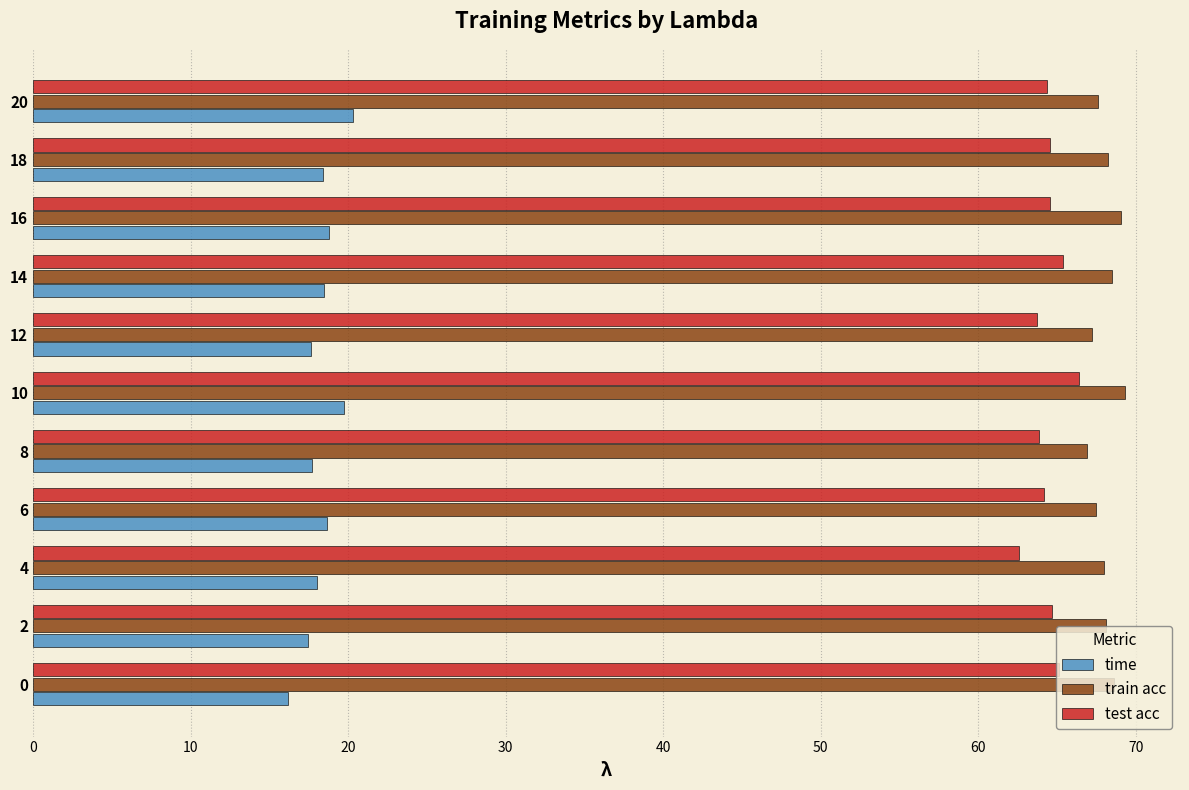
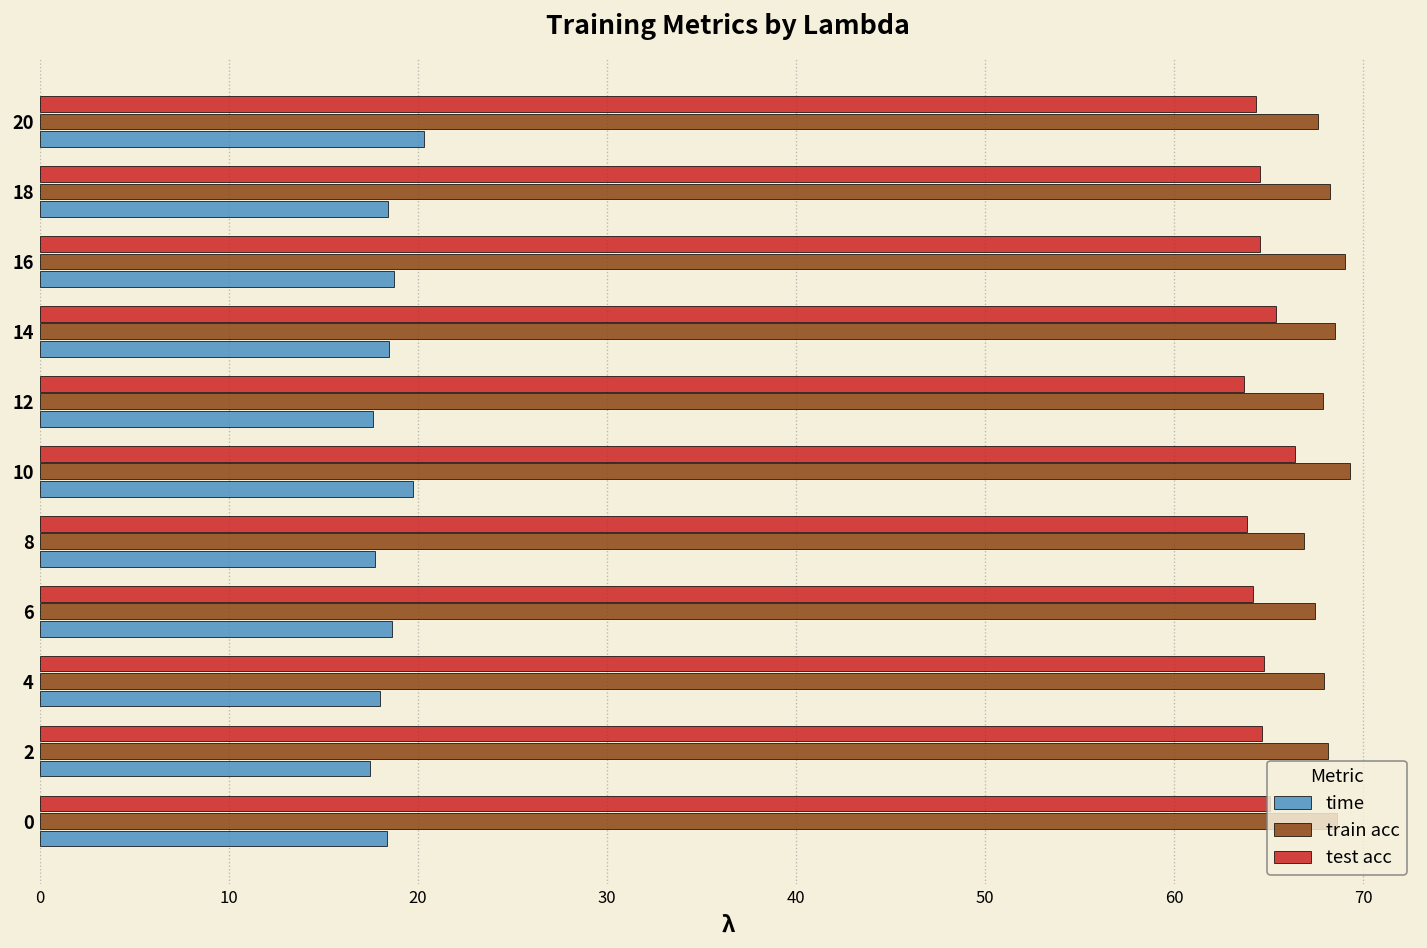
  {
    "time": {
      "20": 20.3,
      "18": 18.4,
      "16": 18.8,
      "14": 18.5,
      "12": 17.6,
      "10": 19.8,
      "8": 17.7,
      "6": 18.6,
      "4": 18.0,
      "2": 17.5,
-     "0": 16.2
+     "0": 18.4
    },
    "train acc": {
      "20": 67.6,
      "18": 68.2,
      "16": 69.0,
      "14": 68.5,
-     "12": 67.2,
+     "12": 67.9,
      "10": 69.3,
      "8": 66.9,
      "6": 67.5,
      "4": 68.0
    },
    "test acc": {
      "20": 64.4,
      "18": 64.6,
      "16": 64.6,
      "14": 65.4,
      "12": 63.7,
      "10": 66.4,
      "8": 63.8,
      "6": 64.2,
-     "4": 62.6,
+     "4": 64.7,
      "2": 64.7
    }
  }
